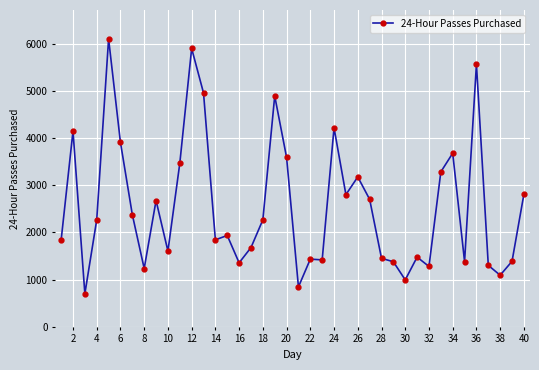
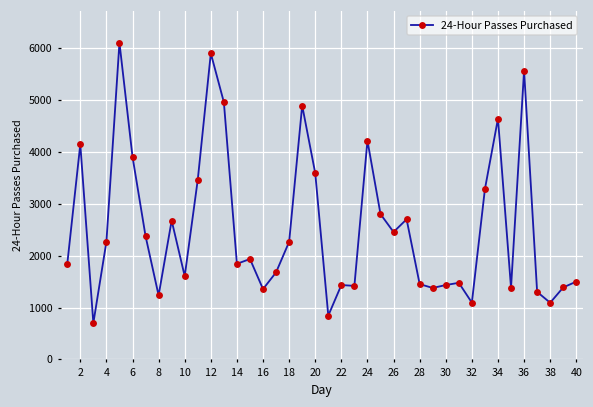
  {
    "2": 4100,
    "4": 2300,
    "6": 3900,
    "8": 1200,
    "10": 1600,
    "12": 5900,
    "14": 1800,
    "16": 1400,
    "18": 2300,
    "20": 3600,
    "22": 1400,
    "24": 4200,
-   "26": 3200,
+   "26": 2500,
    "28": 1500,
-   "30": 1000,
-   "32": 1300,
-   "34": 3700,
+   "30": 1400,
+   "32": 1100,
+   "34": 4600,
    "36": 5600,
    "38": 1100,
-   "40": 2800
+   "40": 1500
  }
